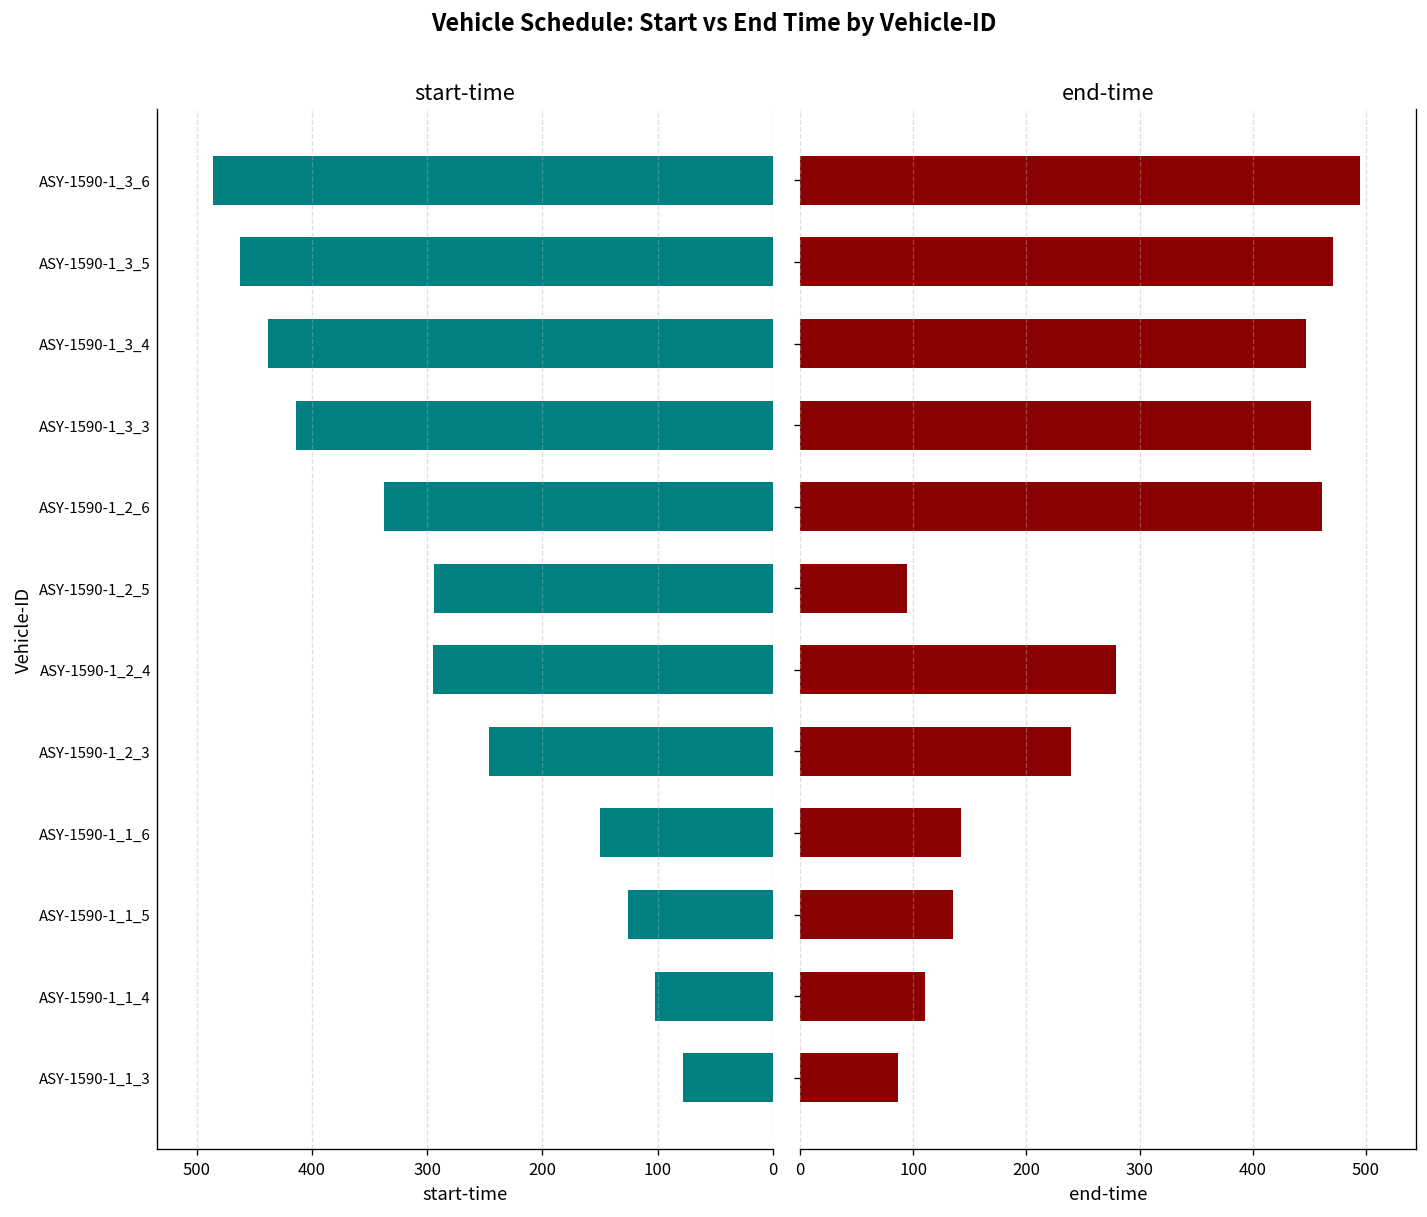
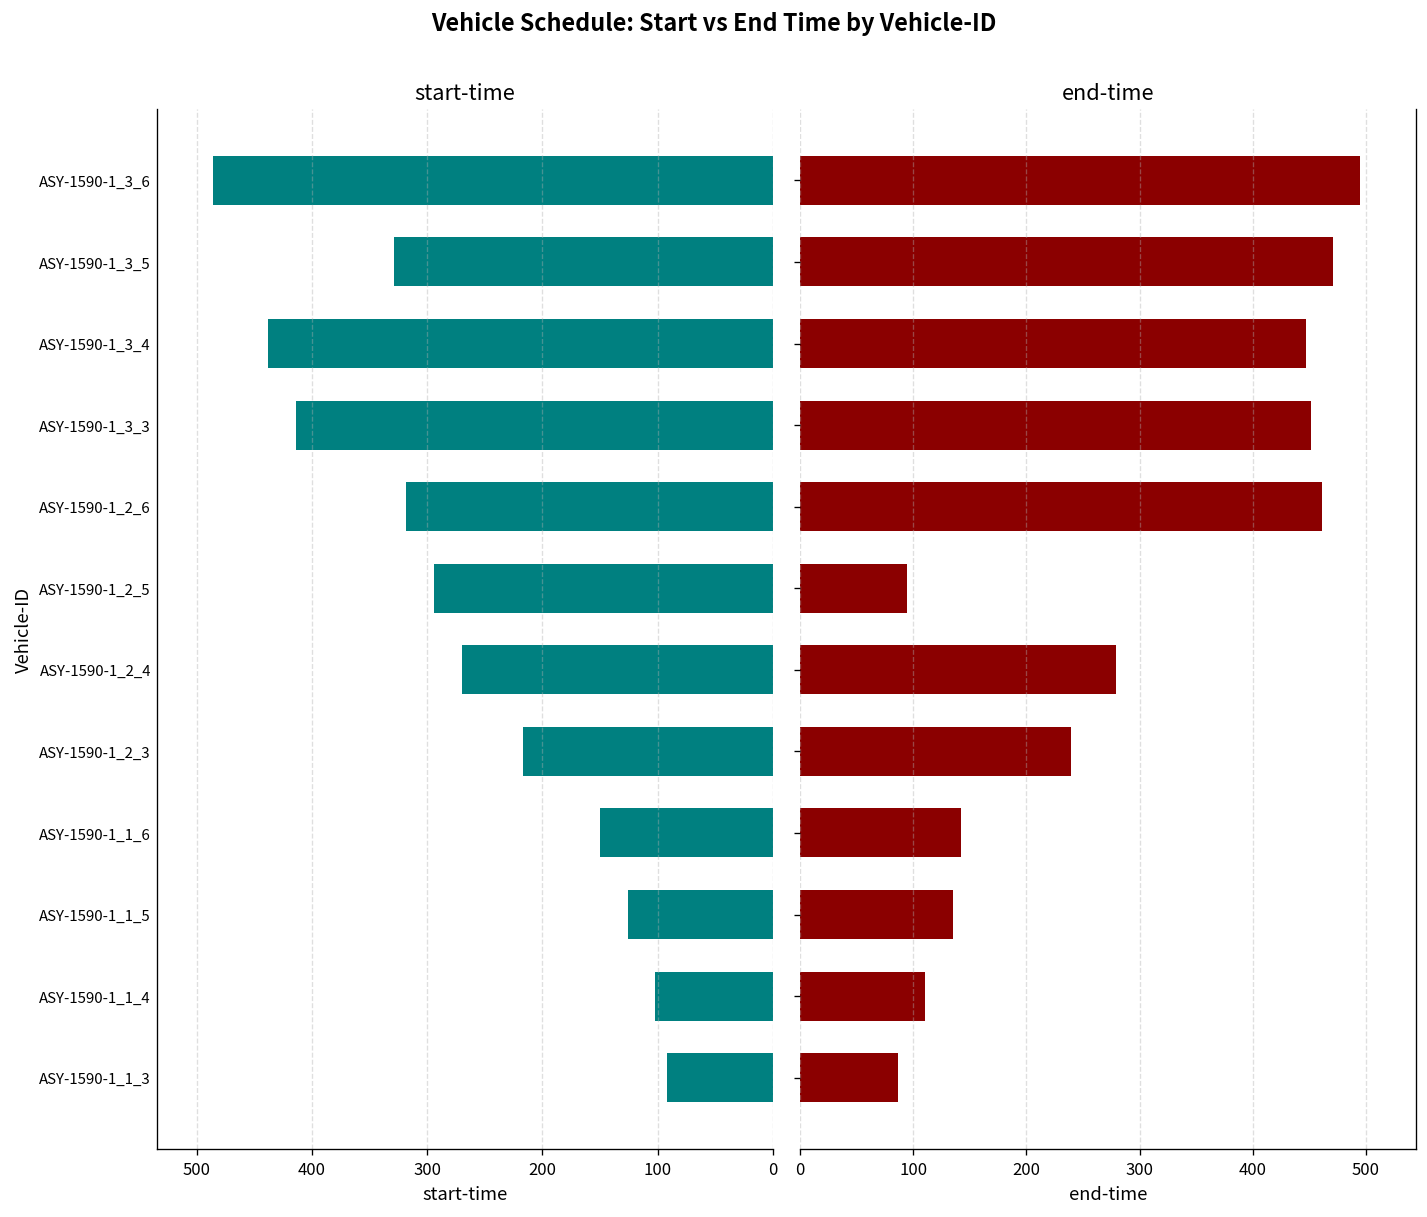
  {
    "start-time": {
      "ASY-1590-1_3_6": 490,
-     "ASY-1590-1_3_5": 460,
+     "ASY-1590-1_3_5": 330,
      "ASY-1590-1_3_4": 440,
      "ASY-1590-1_3_3": 410,
-     "ASY-1590-1_2_6": 340,
+     "ASY-1590-1_2_6": 320,
      "ASY-1590-1_2_5": 290,
-     "ASY-1590-1_2_4": 300,
-     "ASY-1590-1_2_3": 250,
+     "ASY-1590-1_2_4": 270,
+     "ASY-1590-1_2_3": 220,
      "ASY-1590-1_1_6": 150,
      "ASY-1590-1_1_5": 130,
      "ASY-1590-1_1_4": 100,
-     "ASY-1590-1_1_3": 80
+     "ASY-1590-1_1_3": 90
    }
  }
